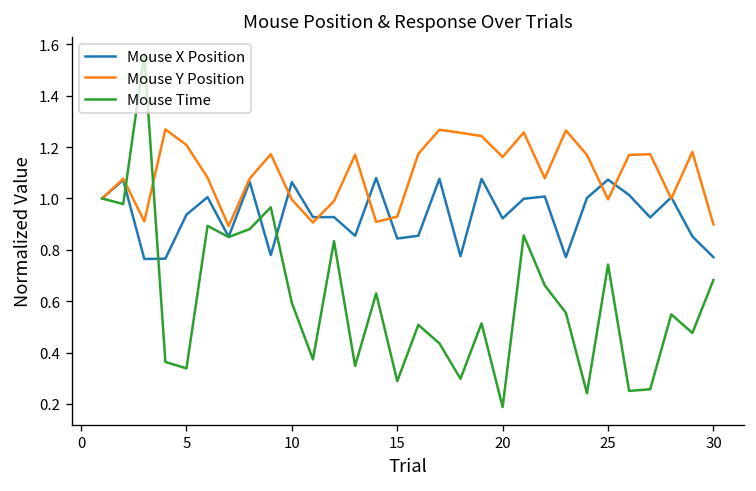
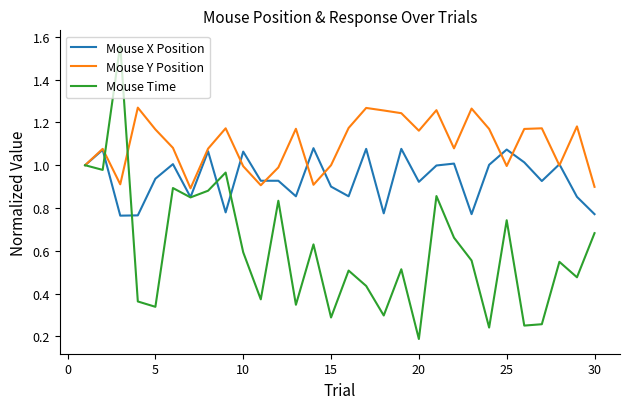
  {
    "Mouse X Position": {
      "5": 0.94,
      "10": 1.06,
-     "15": 0.84,
+     "15": 0.90,
      "20": 0.92,
      "25": 1.07,
      "30": 0.77
    },
    "Mouse Y Position": {
-     "5": 1.21,
+     "5": 1.17,
      "10": 1.00,
-     "15": 0.93,
+     "15": 1.00,
      "20": 1.16,
      "25": 1.00,
      "30": 0.90
    },
    "Mouse Time": {
      "5": 0.34,
      "10": 0.59,
      "15": 0.29,
      "20": 0.19,
      "25": 0.74,
      "30": 0.68
    }
  }
